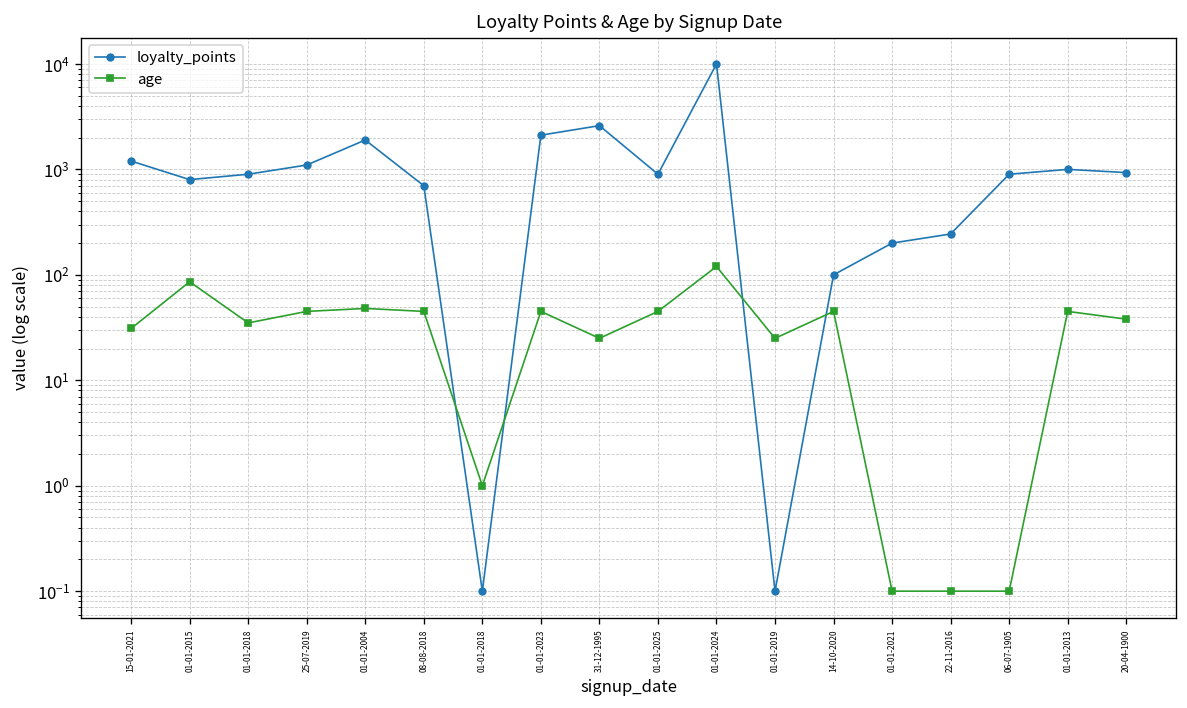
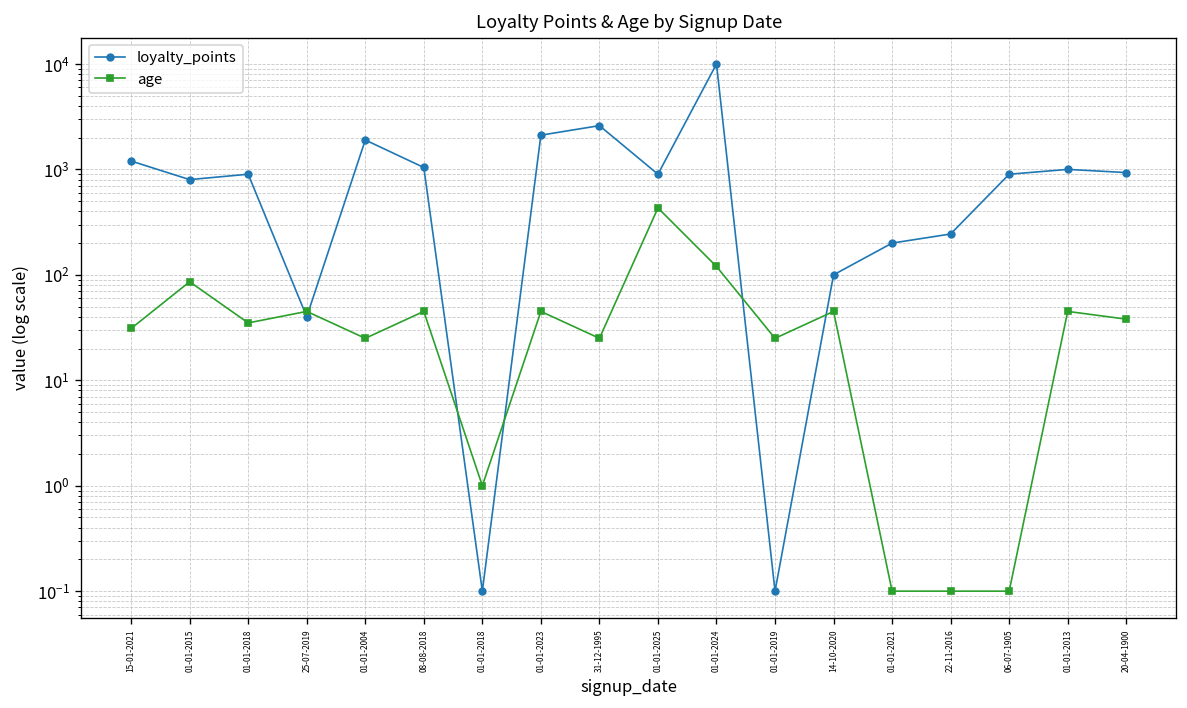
  {
    "loyalty_points": {
      "15-01-2021": 1200,
      "01-01-2015": 800,
-     "25-07-2019": 1100,
+     "25-07-2019": 40,
      "01-01-2004": 1900,
-     "08-08-2018": 700,
+     "08-08-2018": 1000,
      "01-01-2023": 2100,
      "31-12-1995": 2600,
      "01-01-2025": 900,
      "01-01-2024": 10000,
      "01-01-2019": 0.10,
      "14-10-2020": 100,
      "01-01-2021": 200,
      "22-11-2016": 240,
      "06-07-1905": 900,
      "01-01-2013": 1000,
      "20-04-1900": 900
    },
    "age": {
      "15-01-2021": 31,
      "01-01-2015": 90,
      "25-07-2019": 50,
-     "01-01-2004": 50,
+     "01-01-2004": 25,
      "08-08-2018": 50,
      "01-01-2023": 50,
      "31-12-1995": 25,
-     "01-01-2025": 50,
+     "01-01-2025": 400,
      "01-01-2024": 120,
      "01-01-2019": 25,
      "14-10-2020": 50,
      "01-01-2021": 0.10,
      "22-11-2016": 0.10,
      "06-07-1905": 0.10,
      "01-01-2013": 50,
      "20-04-1900": 38
    }
  }
